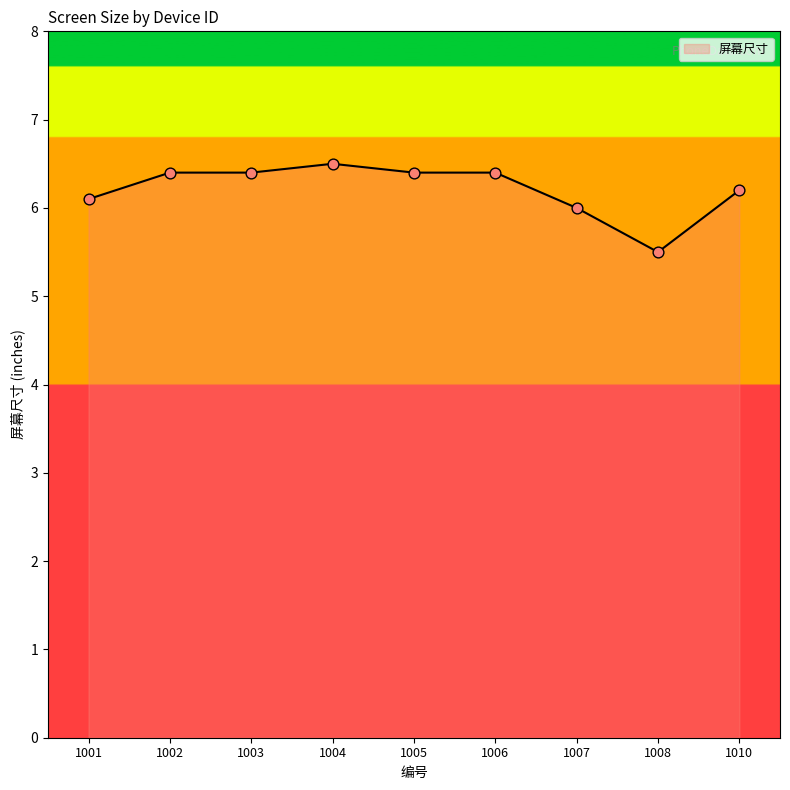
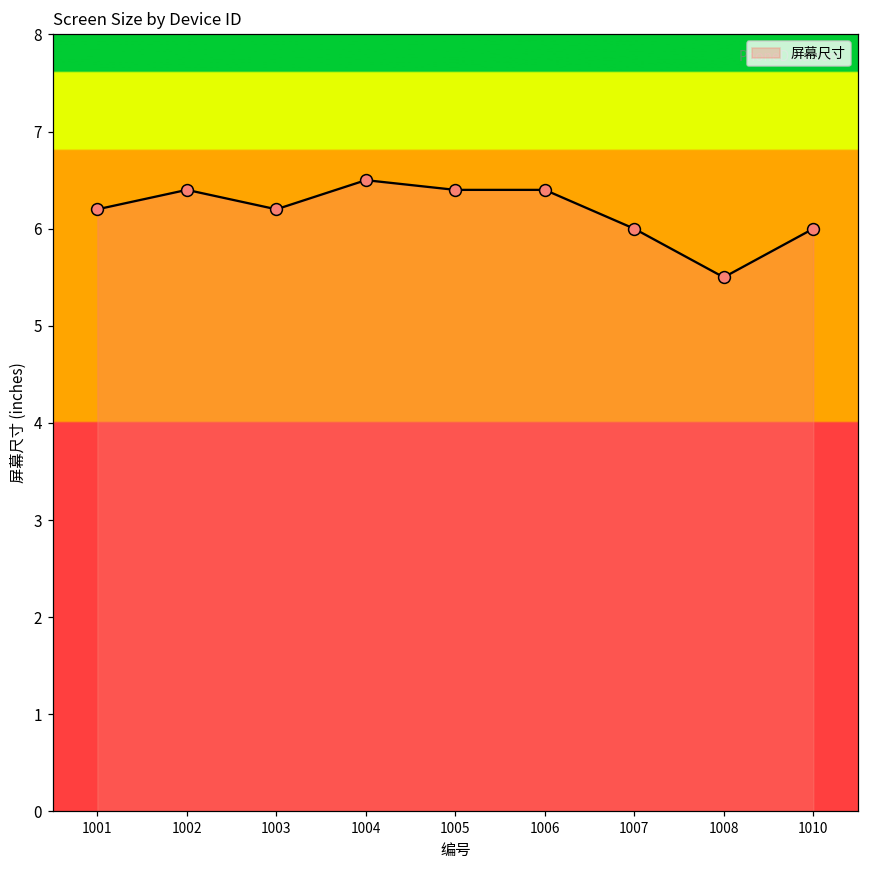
  {
-   "1001": 6.1,
+   "1001": 6.2,
    "1002": 6.4,
-   "1003": 6.4,
+   "1003": 6.2,
    "1004": 6.5,
    "1005": 6.4,
    "1006": 6.4,
    "1007": 6.0,
    "1008": 5.5,
-   "1010": 6.2
+   "1010": 6.0
  }
